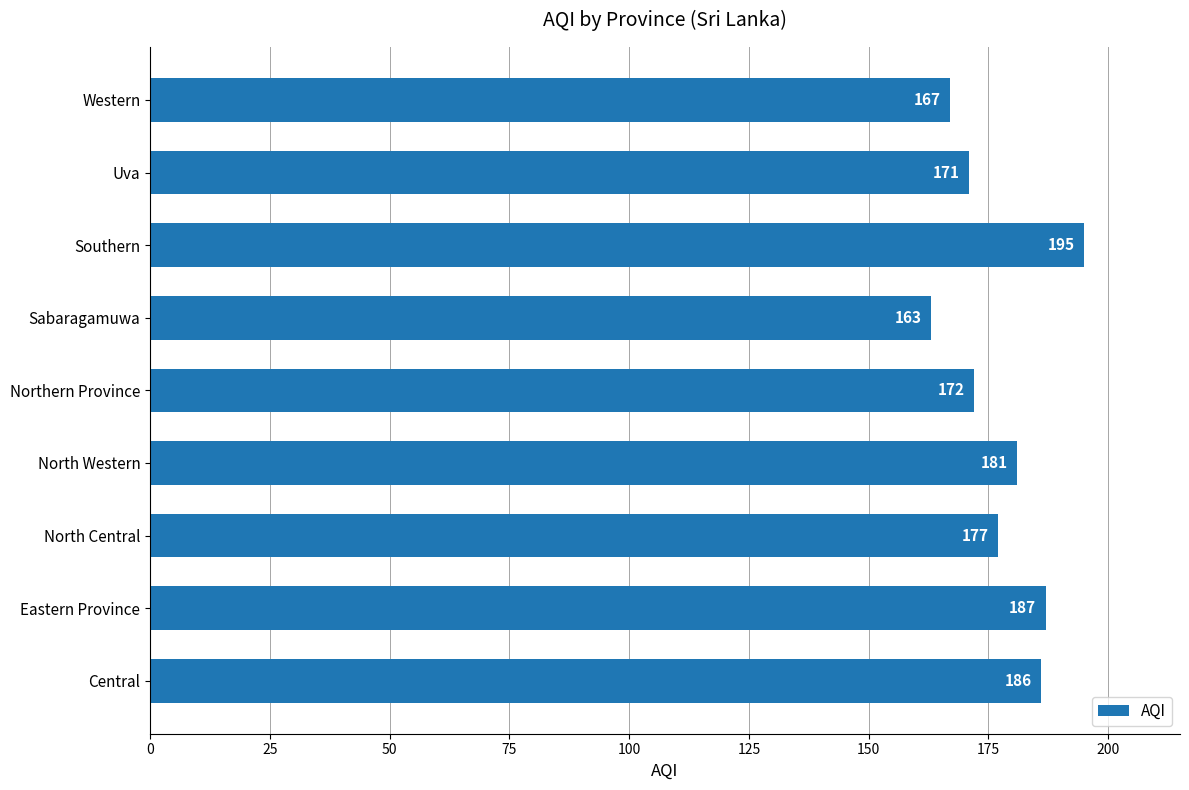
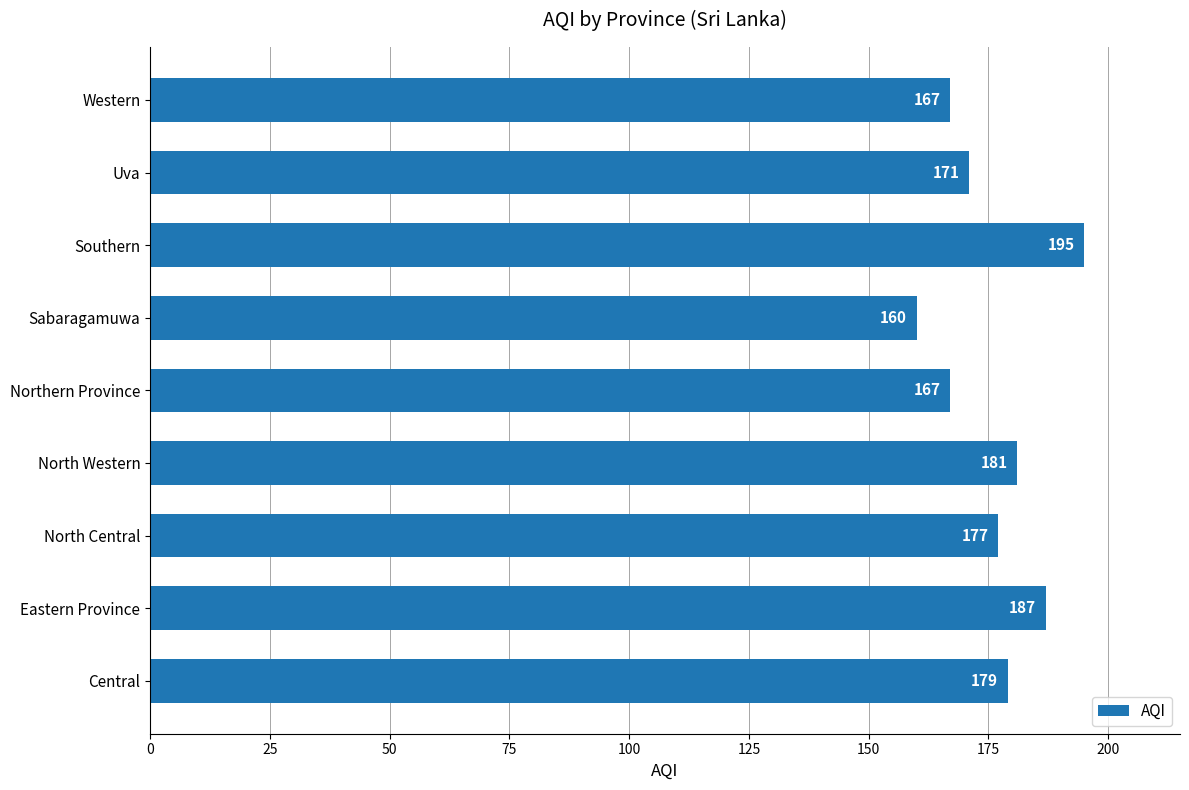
  {
    "Western": 167,
    "Uva": 171,
    "Southern": 195,
-   "Sabaragamuwa": 163,
-   "Northern Province": 172,
+   "Sabaragamuwa": 160,
+   "Northern Province": 167,
    "North Western": 181,
    "North Central": 177,
    "Eastern Province": 187,
-   "Central": 186
+   "Central": 179
  }
